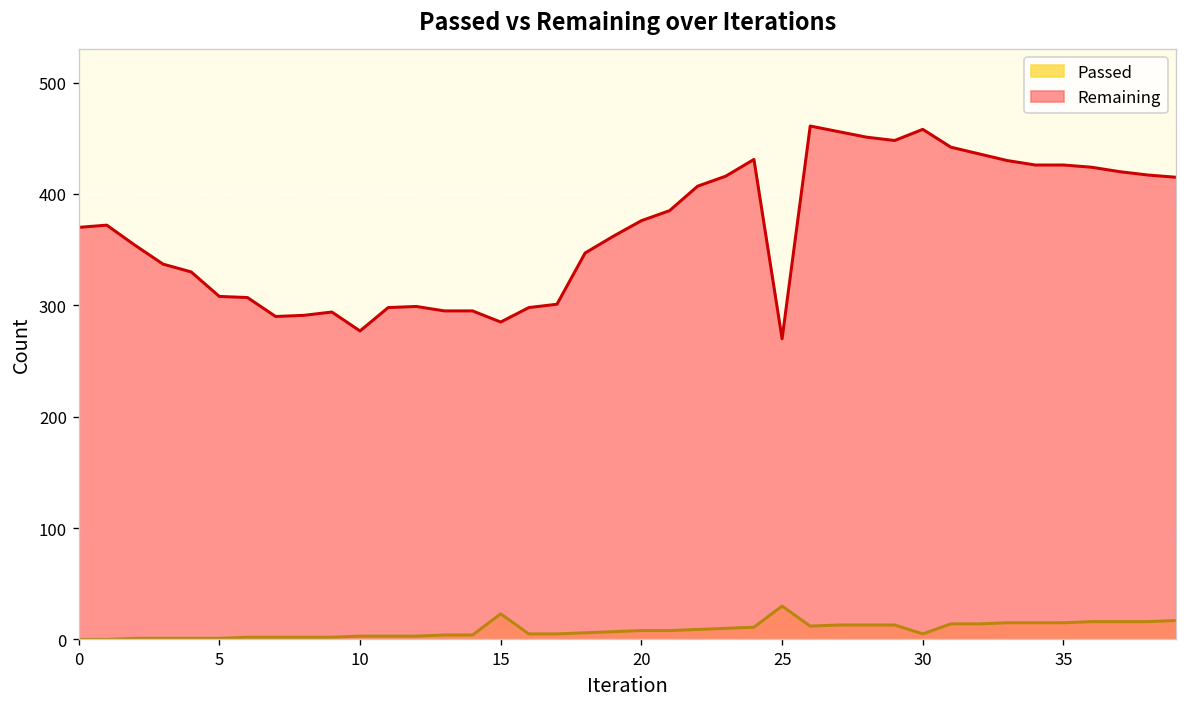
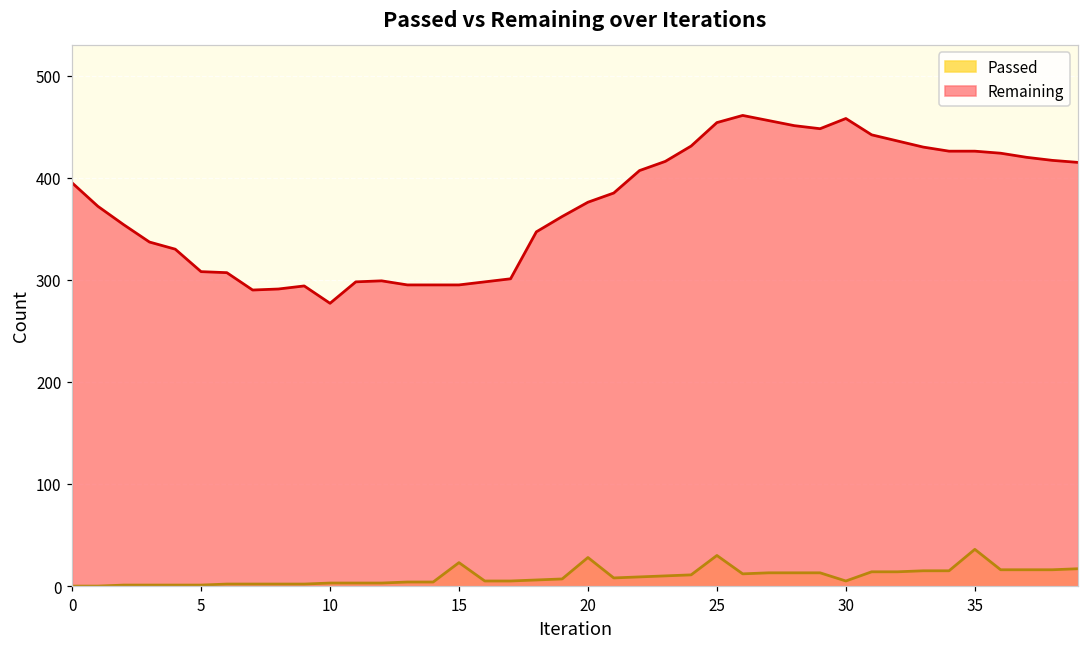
  {
    "Passed": {
      "0": 0,
      "5": 0,
      "10": 0,
      "15": 20,
-     "20": 10,
+     "20": 30,
      "25": 30,
      "30": 10,
-     "35": 20
+     "35": 40
    },
    "Remaining": {
-     "0": 370,
+     "0": 400,
      "5": 310,
      "10": 280,
-     "15": 290,
+     "15": 300,
      "20": 380,
-     "25": 270,
+     "25": 450,
      "30": 460,
      "35": 430
    }
  }
